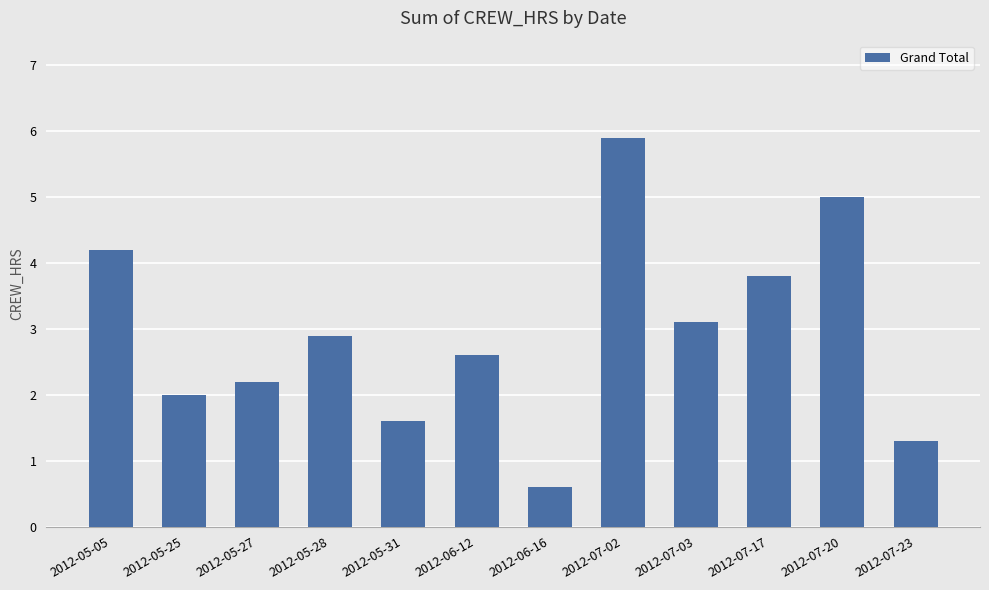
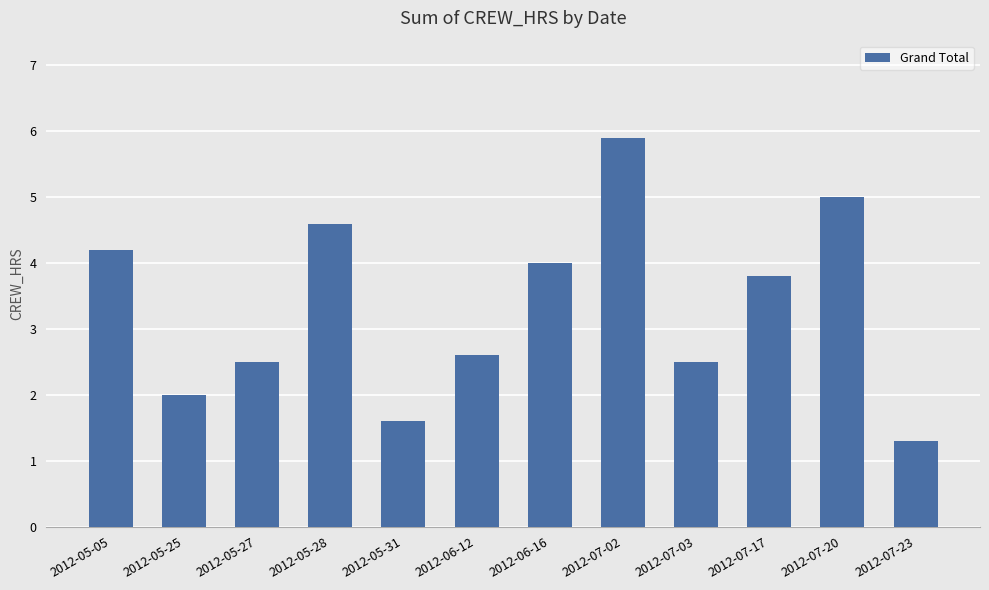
  {
    "2012-05-05": 4.2,
    "2012-05-25": 2.0,
-   "2012-05-27": 2.2,
-   "2012-05-28": 2.9,
+   "2012-05-27": 2.5,
+   "2012-05-28": 4.6,
    "2012-05-31": 1.6,
    "2012-06-12": 2.6,
-   "2012-06-16": 0.6,
+   "2012-06-16": 4.0,
    "2012-07-02": 5.9,
-   "2012-07-03": 3.1,
+   "2012-07-03": 2.5,
    "2012-07-17": 3.8,
    "2012-07-20": 5.0,
    "2012-07-23": 1.3
  }
